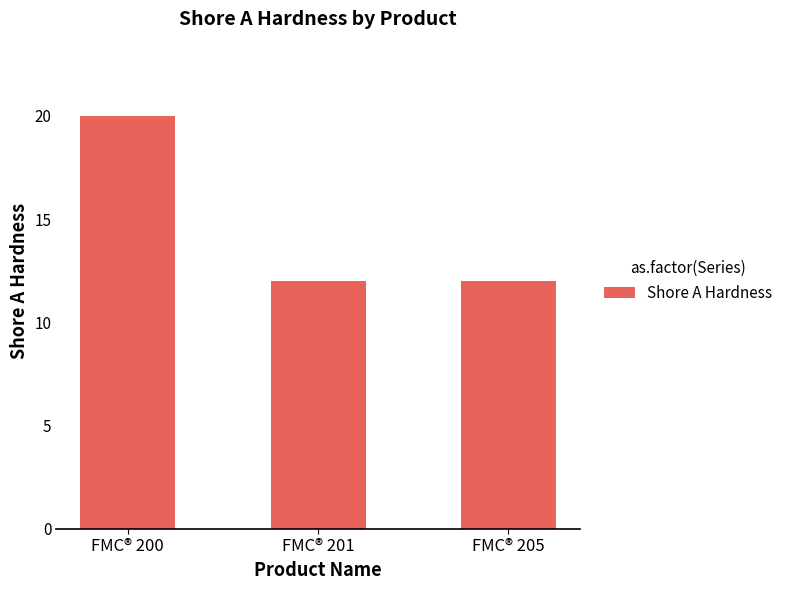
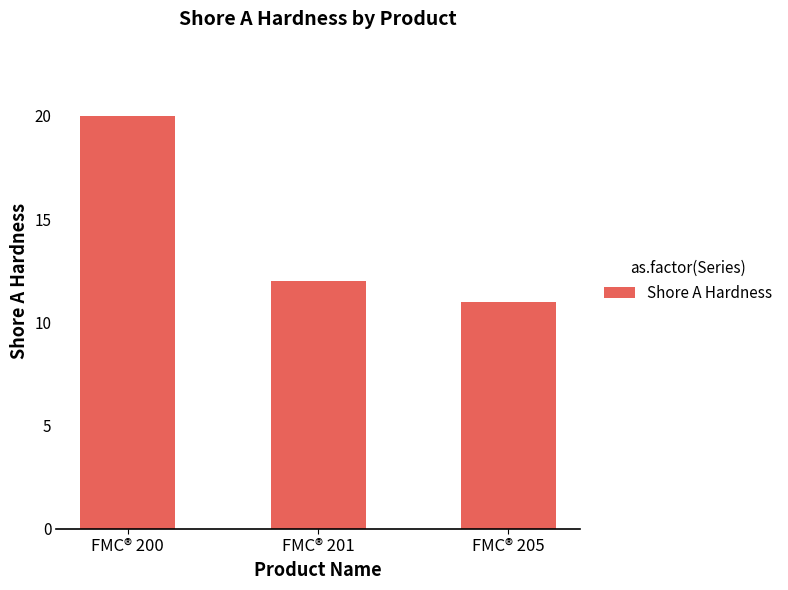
  {
    "FMC® 200": 20,
    "FMC® 201": 12,
-   "FMC® 205": 12
+   "FMC® 205": 11
  }
